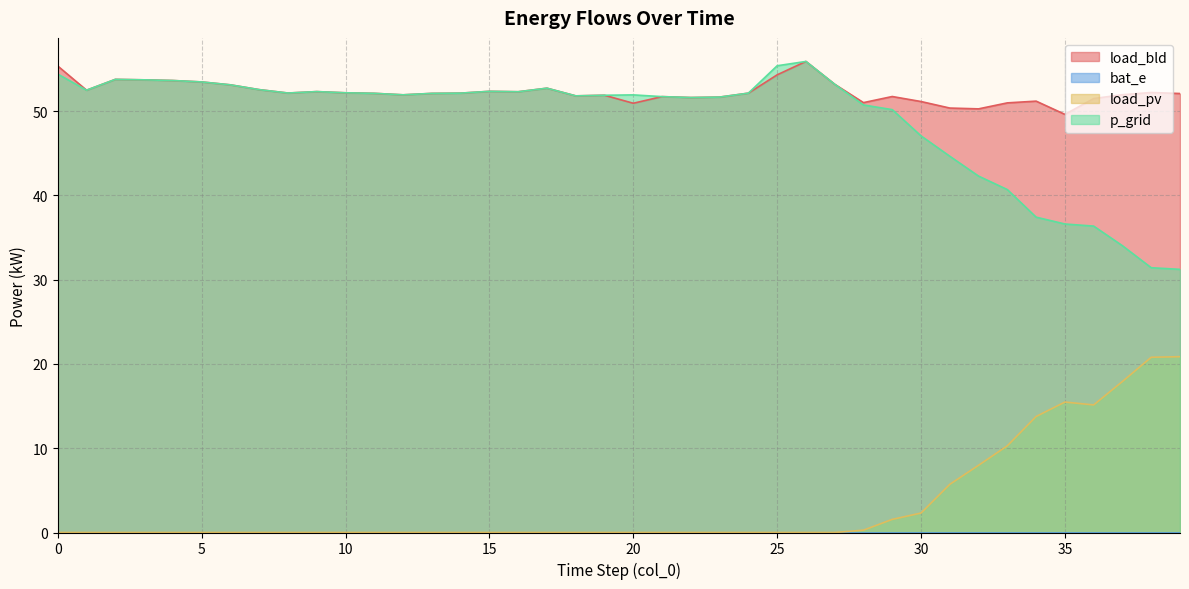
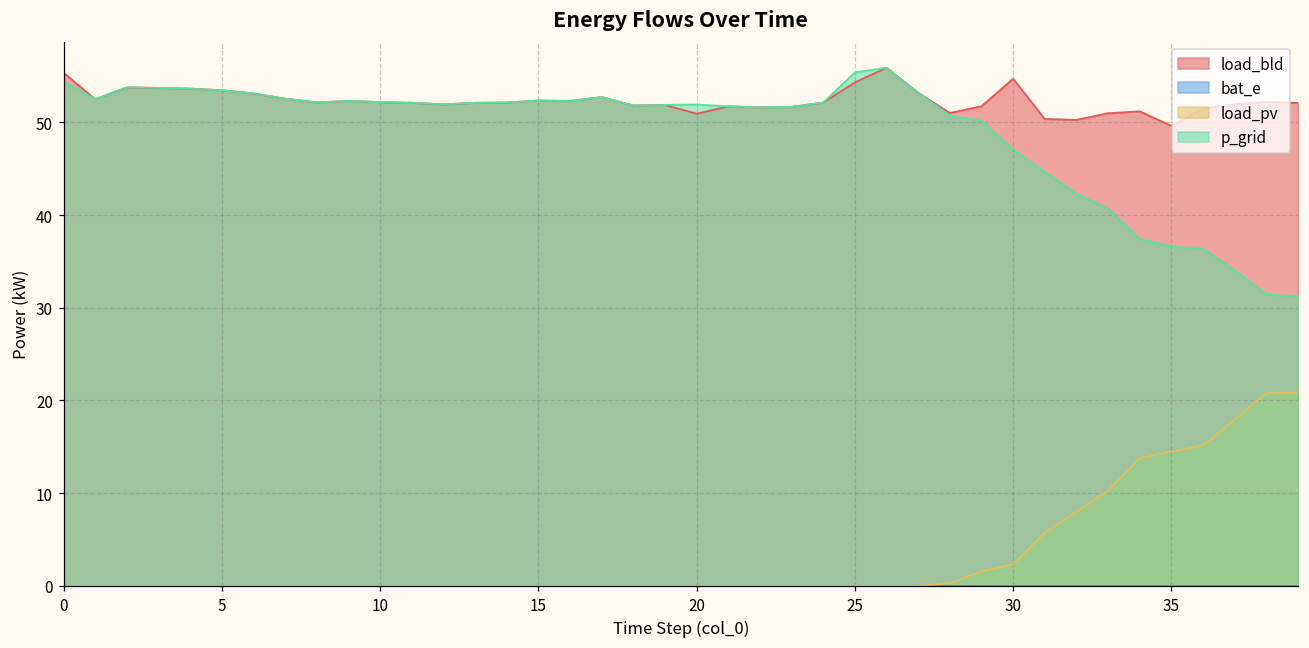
  {
    "load_bld": {
      "0": 55,
      "20": 51,
      "25": 54,
-     "30": 51,
+     "30": 55,
      "35": 50
    },
    "bat_e": {
      "30": 0,
      "35": 0
    },
    "load_pv": {
      "30": 2,
-     "35": 15
+     "35": 14
    },
    "p_grid": {
      "0": 54,
      "20": 52,
      "25": 55,
      "30": 47,
      "35": 37
    }
  }
